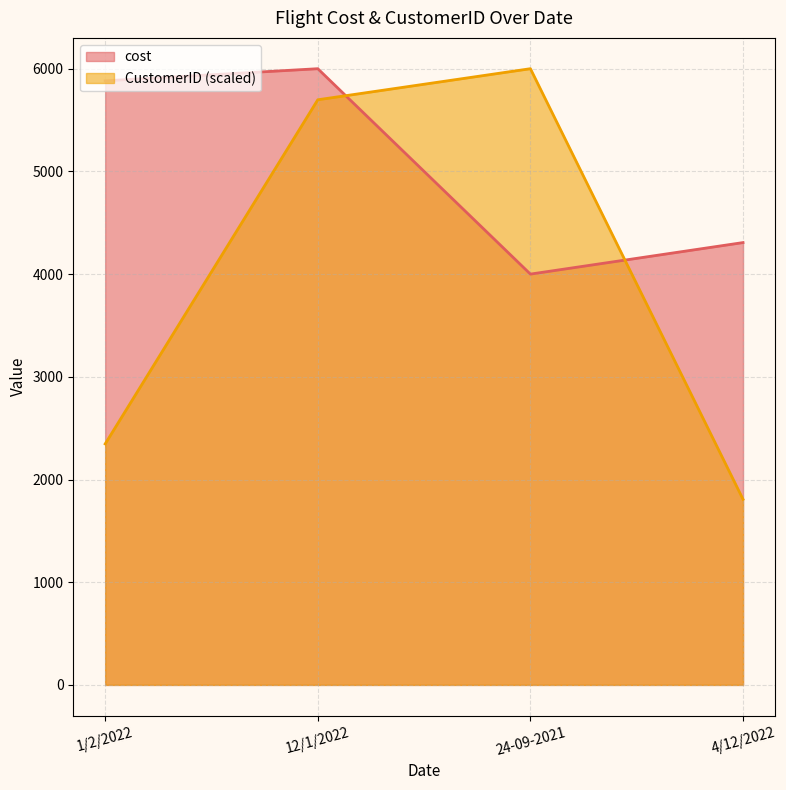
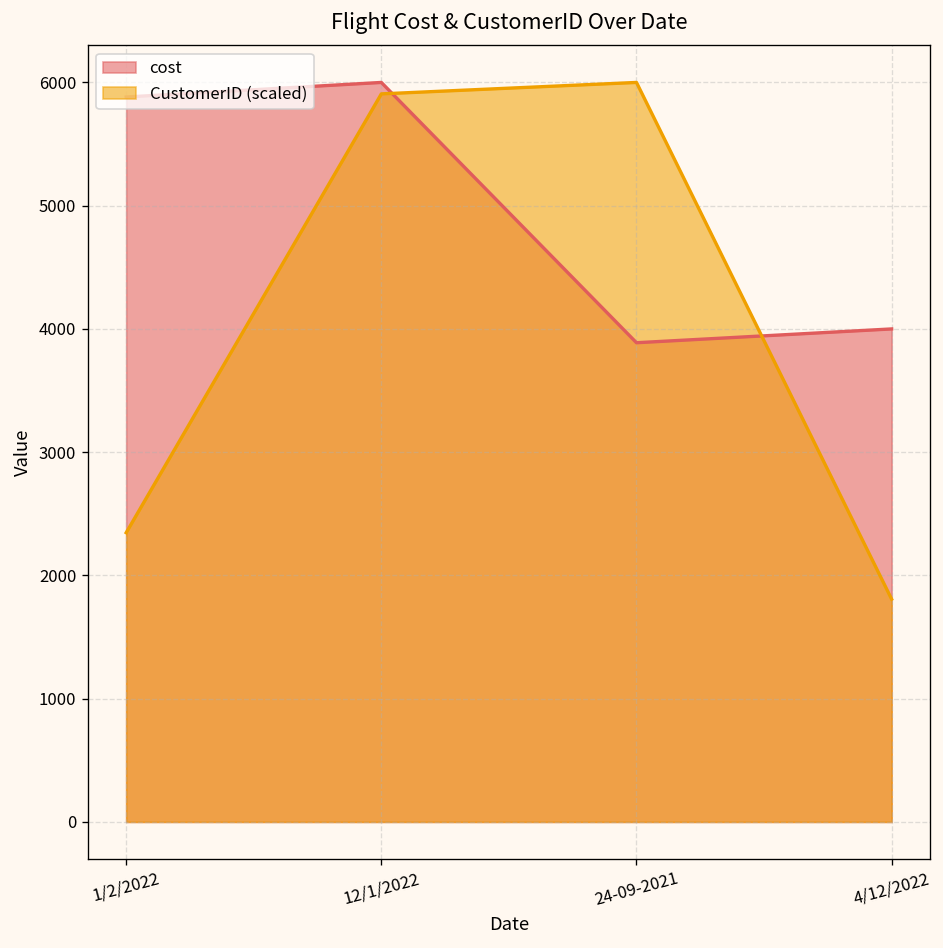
  {
    "cost": {
      "12/1/2022": 6000,
-     "24-09-2021": 4000,
-     "4/12/2022": 4310
+     "24-09-2021": 3890,
+     "4/12/2022": 4000
    },
    "CustomerID (scaled)": {
      "1/2/2022": 2350,
-     "12/1/2022": 5700,
+     "12/1/2022": 5910,
      "24-09-2021": 6000,
      "4/12/2022": 1810
    }
  }
